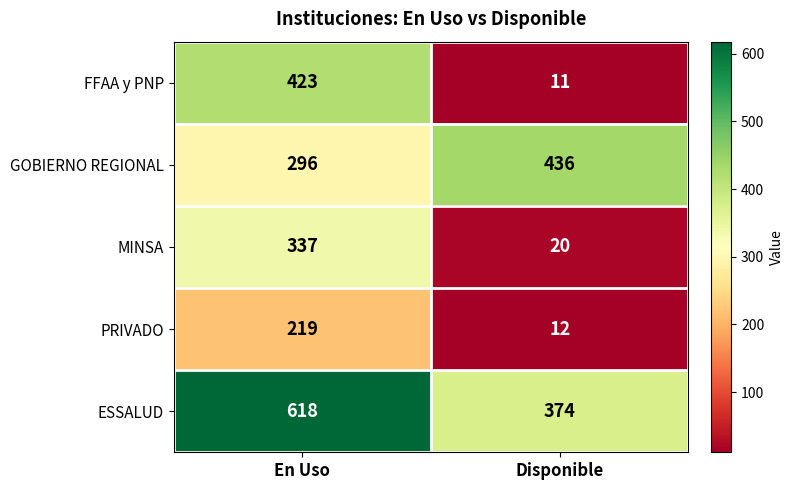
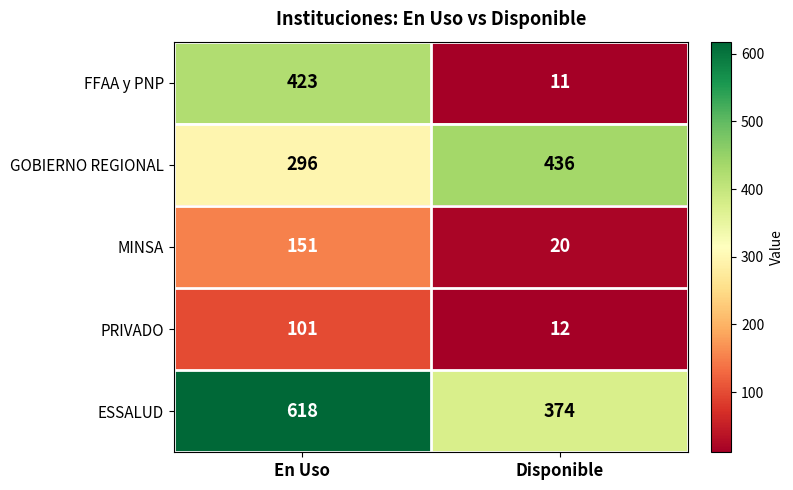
  {
    "FFAA y PNP": {
      "En Uso": 423,
      "Disponible": 11
    },
    "GOBIERNO REGIONAL": {
      "En Uso": 296,
      "Disponible": 436
    },
    "MINSA": {
-     "En Uso": 337,
+     "En Uso": 151,
      "Disponible": 20
    },
    "PRIVADO": {
-     "En Uso": 219,
+     "En Uso": 101,
      "Disponible": 12
    },
    "ESSALUD": {
      "En Uso": 618,
      "Disponible": 374
    }
  }
